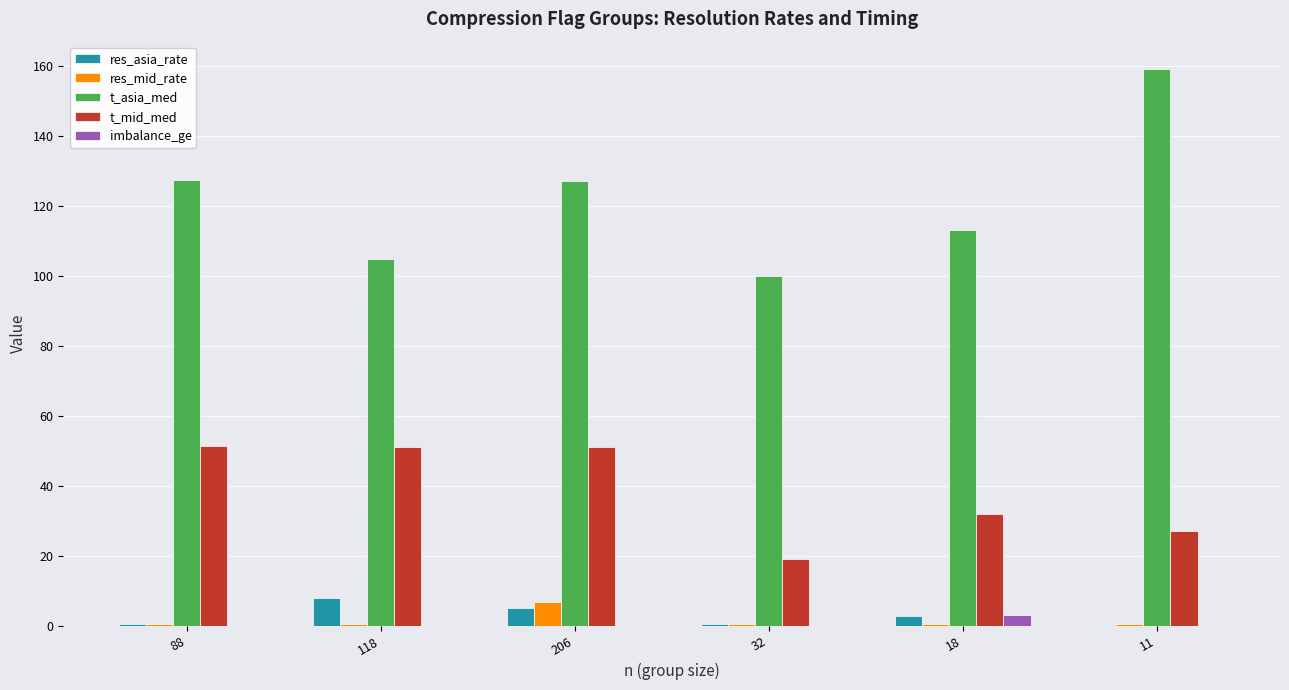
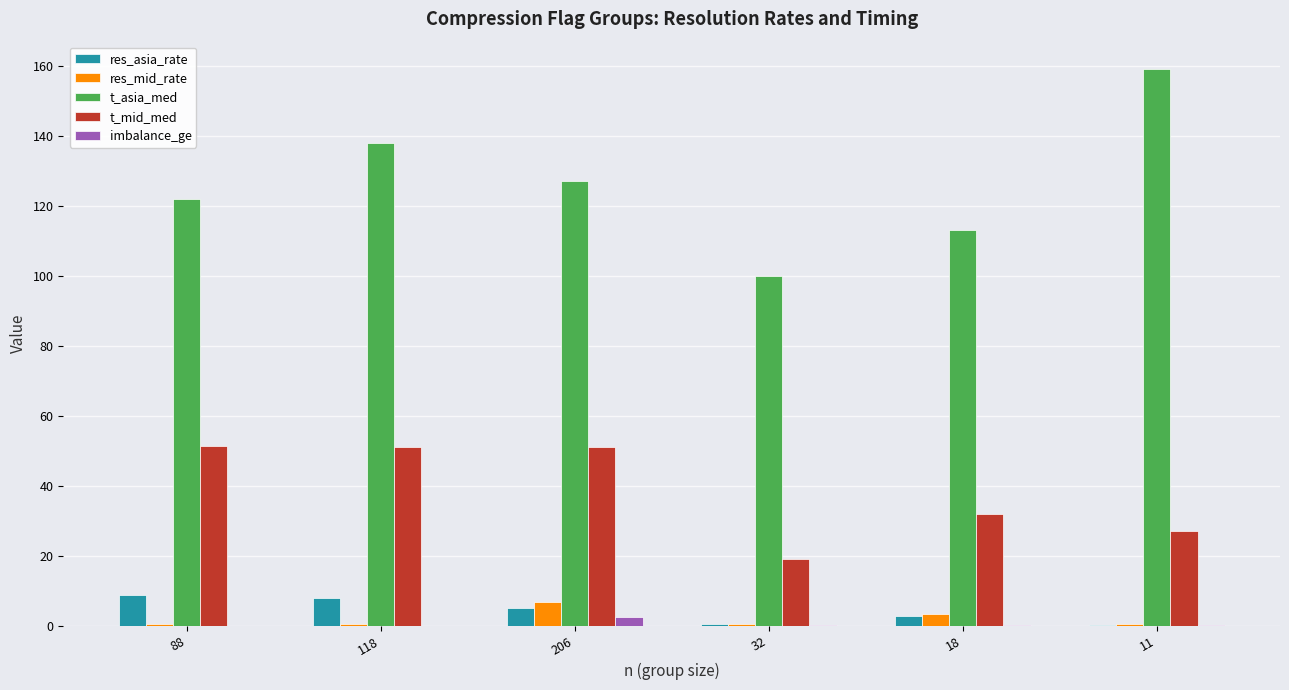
  {
    "res_asia_rate": {
-     "88": 1,
+     "88": 9,
      "118": 8,
      "206": 5,
      "18": 3
    },
    "res_mid_rate": {
      "206": 7,
-     "18": 1
+     "18": 3
    },
    "t_asia_med": {
-     "88": 128,
-     "118": 105,
+     "88": 122,
+     "118": 138,
      "206": 127,
      "32": 100,
      "18": 113,
      "11": 159
    },
    "t_mid_med": {
      "88": 52,
      "118": 51,
      "206": 51,
      "32": 19,
      "18": 32,
      "11": 27
    },
    "imbalance_ge": {
      "88": 0,
      "118": 0,
-     "206": 0,
-     "18": 3
+     "206": 3,
+     "18": 0
    }
  }
